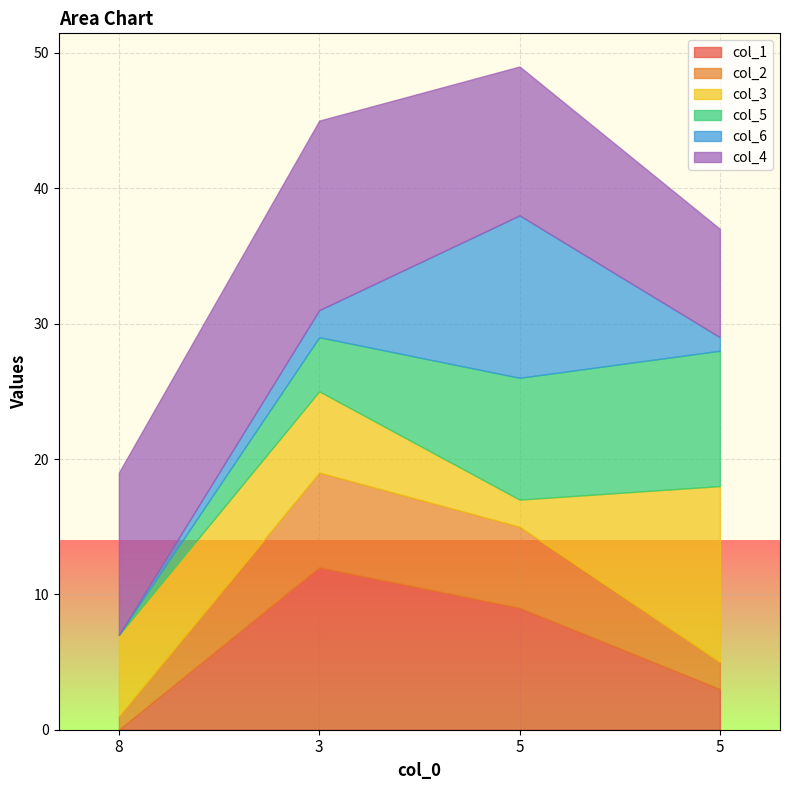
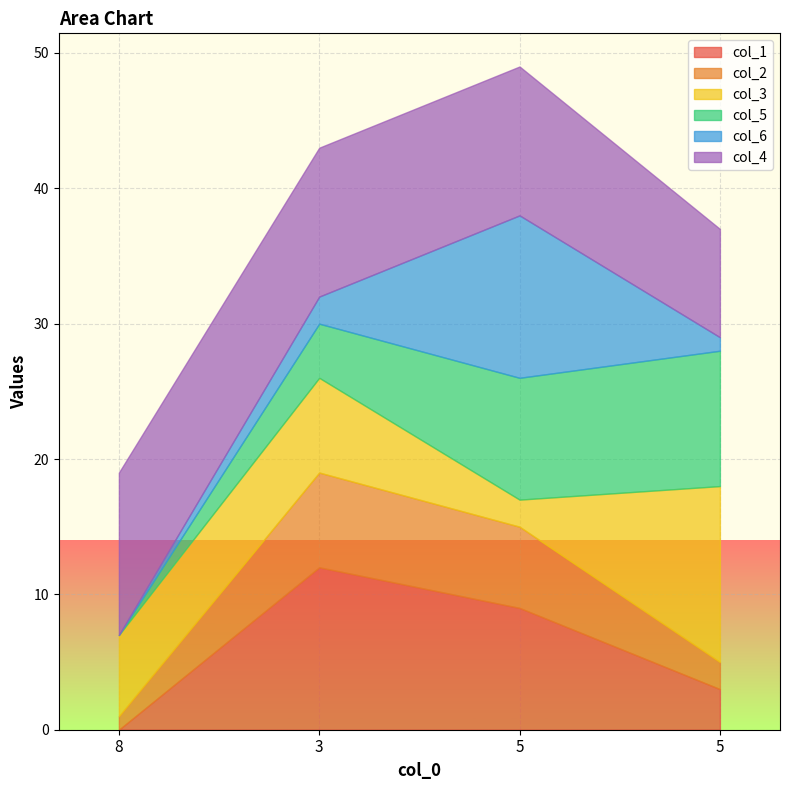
  {
    "col_3": {
-     "3": 6
+     "3": 7
    },
    "col_5": {
      "3": 4
    },
    "col_6": {
      "3": 2
    },
    "col_4": {
      "8": 12,
-     "3": 14
+     "3": 11
    }
  }
